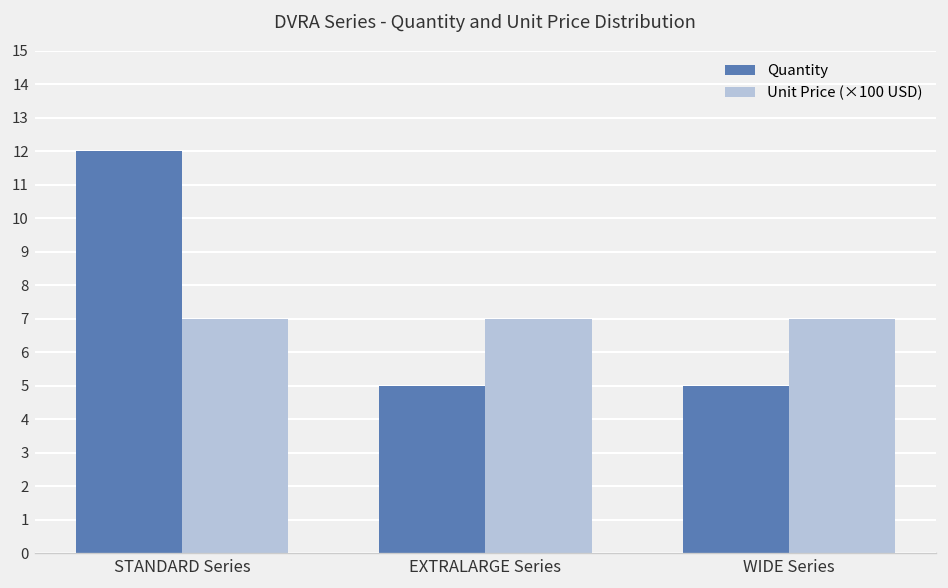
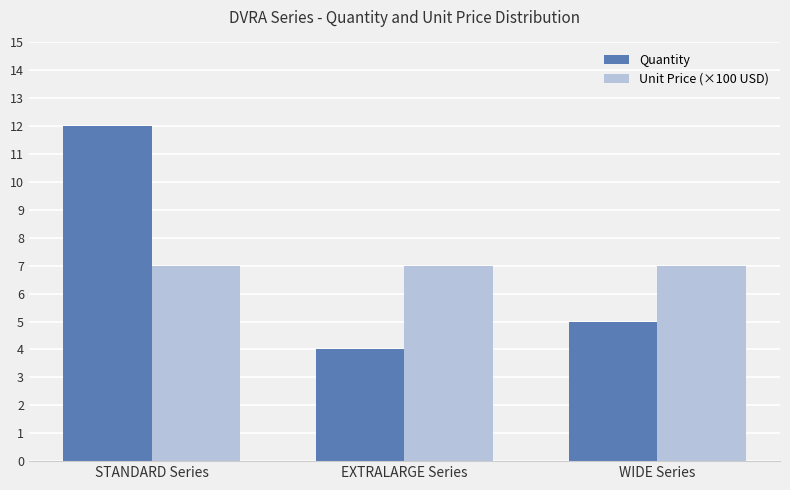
  {
    "Quantity": {
      "STANDARD Series": 12,
-     "EXTRALARGE Series": 5,
+     "EXTRALARGE Series": 4,
      "WIDE Series": 5
    },
    "Unit Price (×100 USD)": {
      "STANDARD Series": 7,
      "EXTRALARGE Series": 7,
      "WIDE Series": 7
    }
  }
